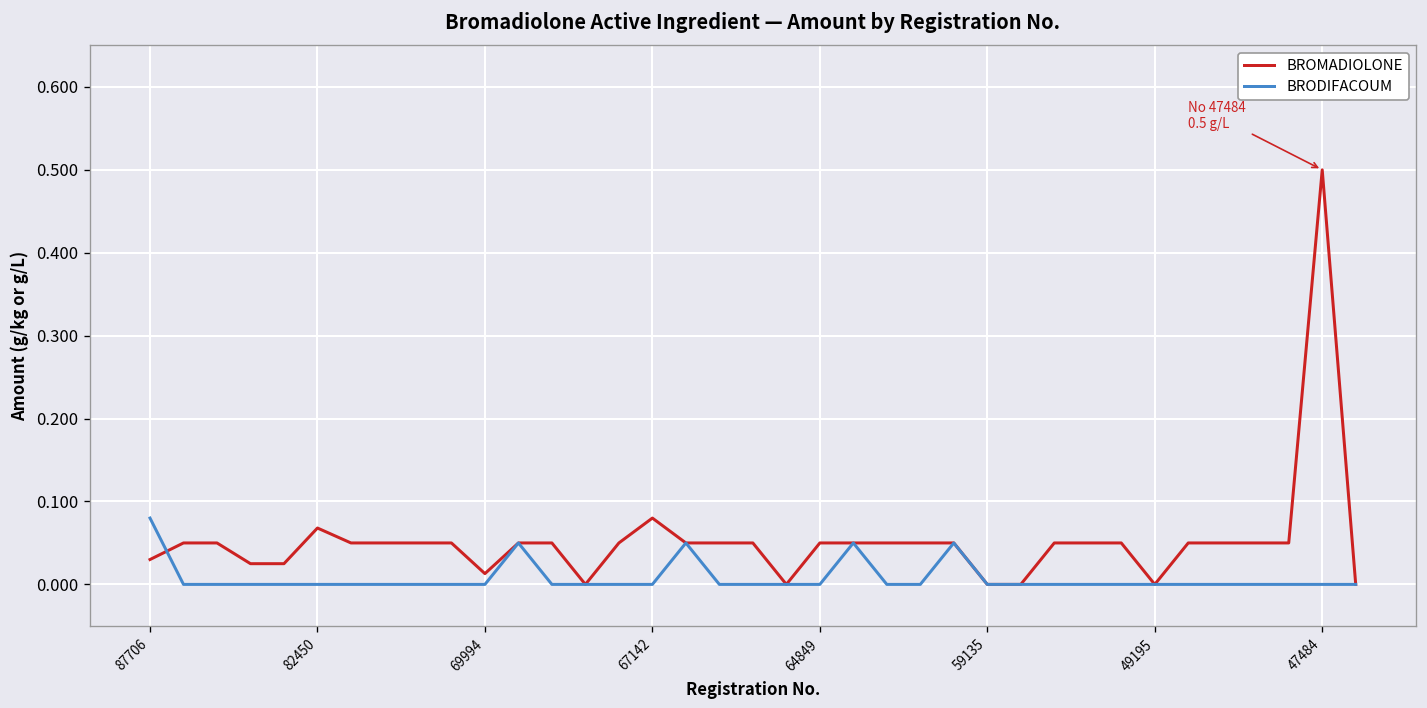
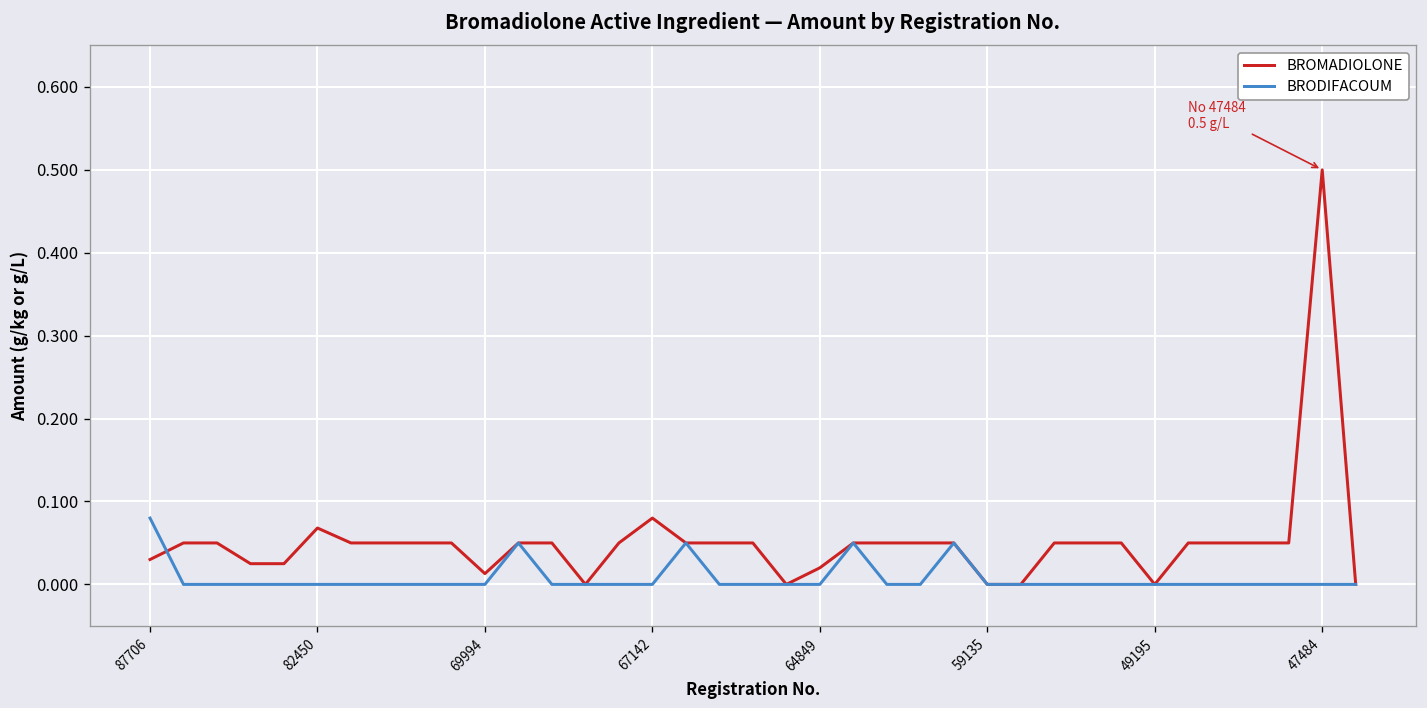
  {
    "BROMADIOLONE": {
      "87706": 0.03,
      "82450": 0.07,
      "69994": 0.01,
      "67142": 0.08,
-     "64849": 0.05
+     "64849": 0.02
    },
    "BRODIFACOUM": {
      "87706": 0.08,
      "82450": 0.00,
      "69994": 0.00,
      "67142": 0.00,
      "64849": 0.00,
      "47484": 0.00
    }
  }
